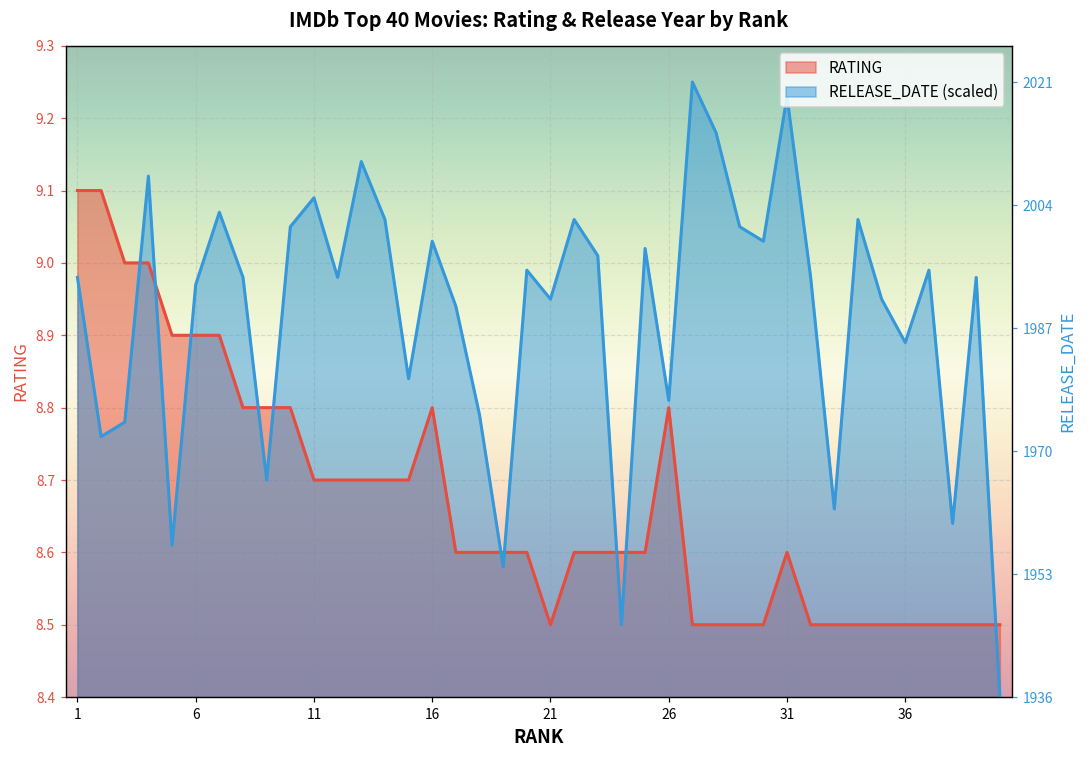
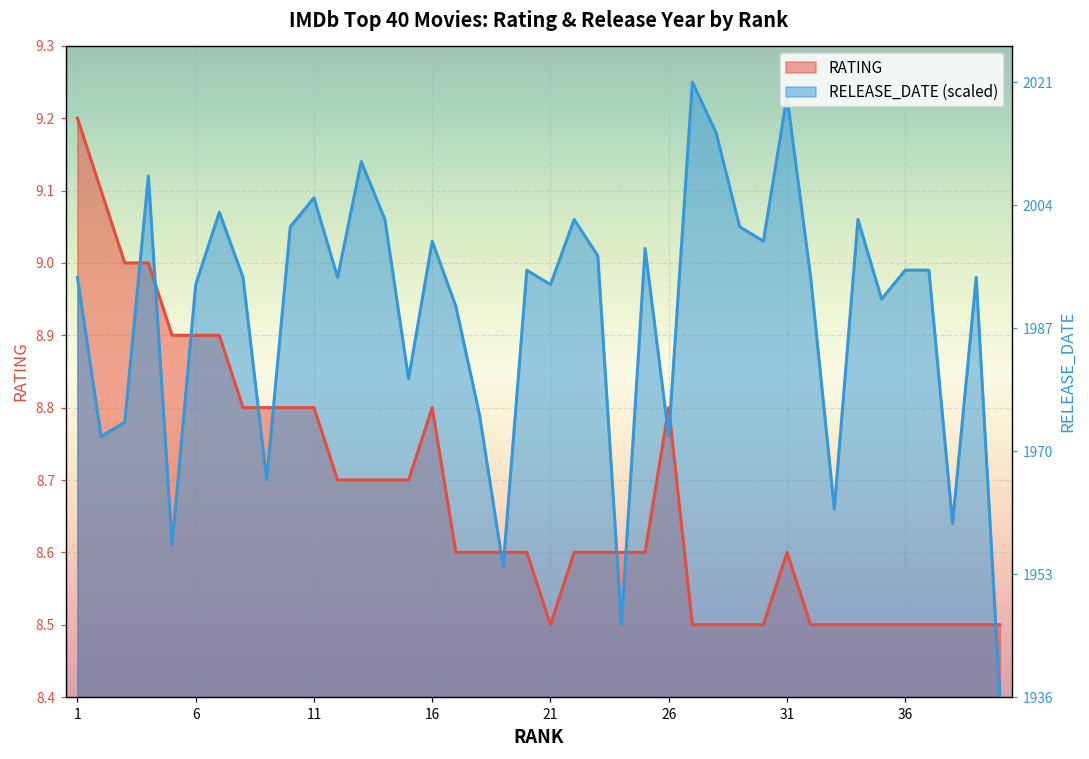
  {
    "RATING": {
-     "1": 9.1,
+     "1": 9.2,
      "6": 8.9,
-     "11": 8.7,
+     "11": 8.8,
      "16": 8.8,
      "21": 8.5,
      "26": 8.8,
      "31": 8.6,
      "36": 8.5
    },
    "RELEASE_DATE (scaled)": {
      "1": 8.98,
      "6": 8.97,
      "11": 9.09,
      "16": 9.03,
-     "21": 8.95,
-     "26": 8.81,
-     "36": 8.89
+     "21": 8.97,
+     "26": 8.76,
+     "36": 8.99
    }
  }
